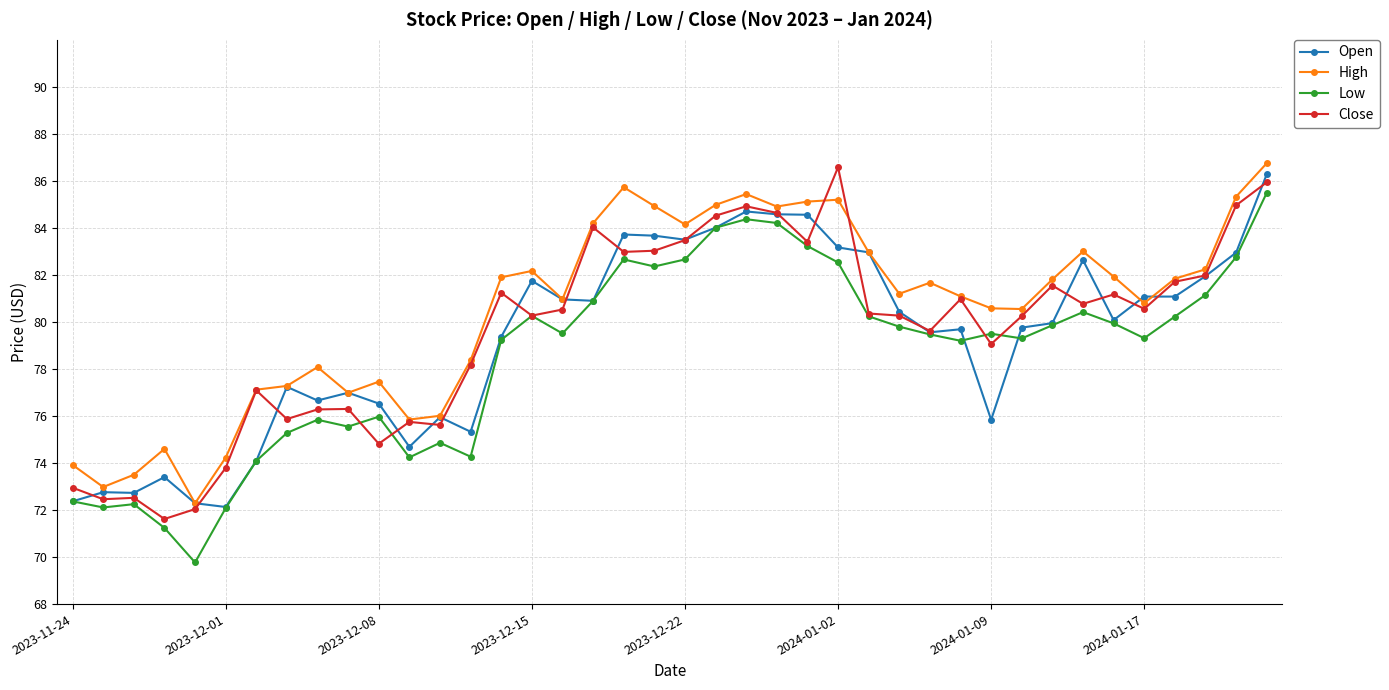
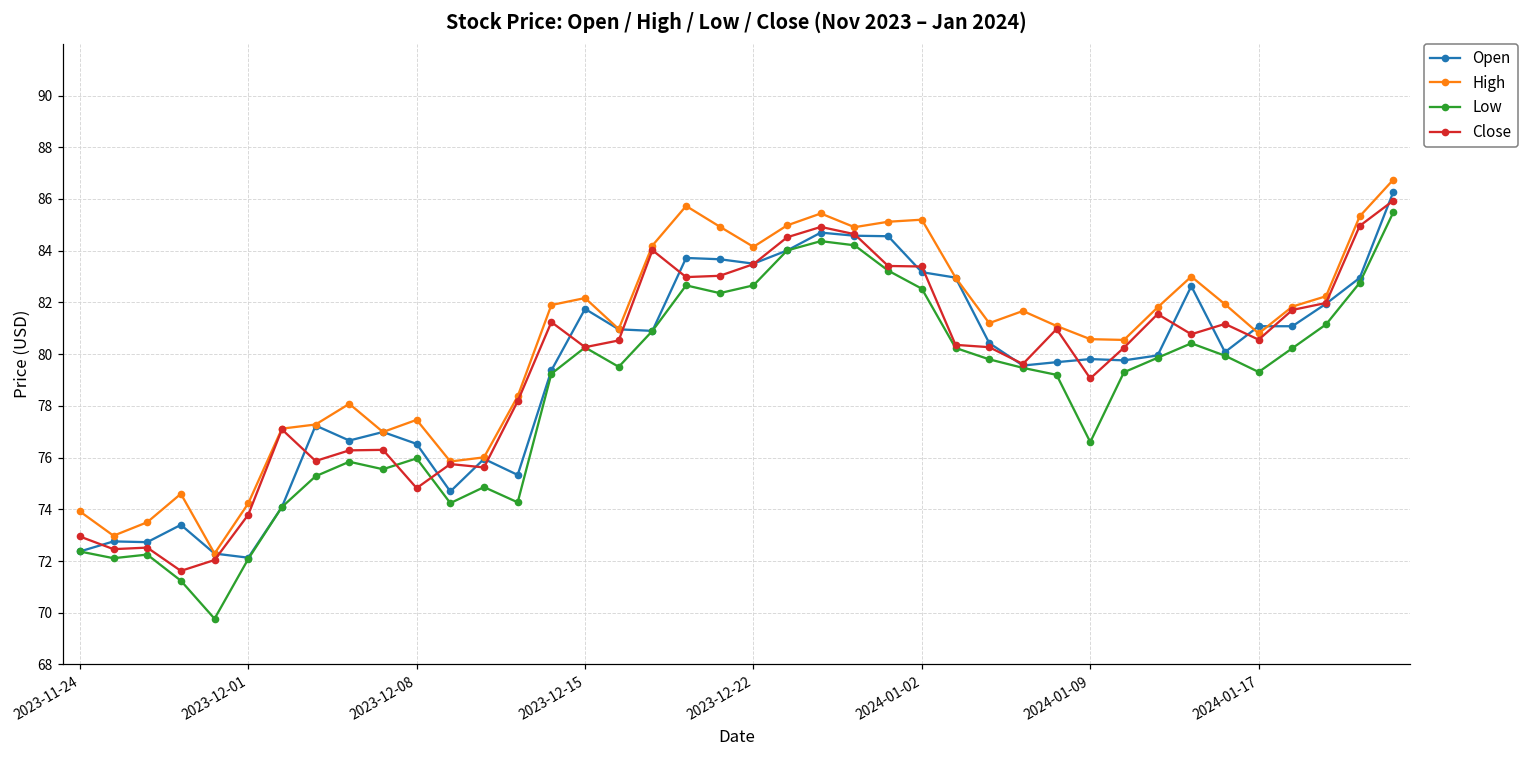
  {
    "Open": {
      "2023-12-08": 76.5,
      "2023-12-15": 81.8,
      "2024-01-02": 83.2,
-     "2024-01-09": 75.8,
+     "2024-01-09": 79.8,
      "2024-01-17": 81.1
    },
    "High": {
      "2023-11-24": 73.9,
      "2023-12-01": 74.2,
      "2023-12-08": 77.5,
      "2023-12-15": 82.2,
      "2023-12-22": 84.2,
      "2024-01-02": 85.2,
      "2024-01-09": 80.6,
      "2024-01-17": 80.8
    },
    "Low": {
      "2023-12-08": 76.0,
      "2023-12-22": 82.7,
      "2024-01-02": 82.5,
-     "2024-01-09": 79.5,
+     "2024-01-09": 76.6,
      "2024-01-17": 79.3
    },
    "Close": {
      "2023-11-24": 73.0,
      "2023-12-01": 73.8,
      "2023-12-08": 74.8,
-     "2024-01-02": 86.6,
+     "2024-01-02": 83.4,
      "2024-01-09": 79.1,
      "2024-01-17": 80.6
    }
  }
